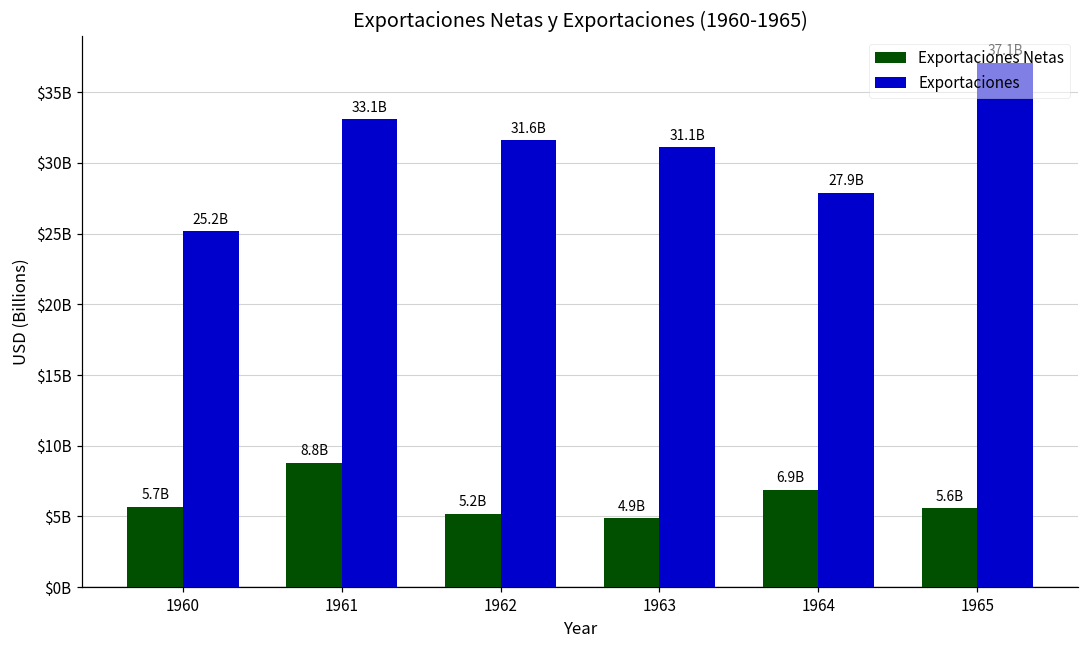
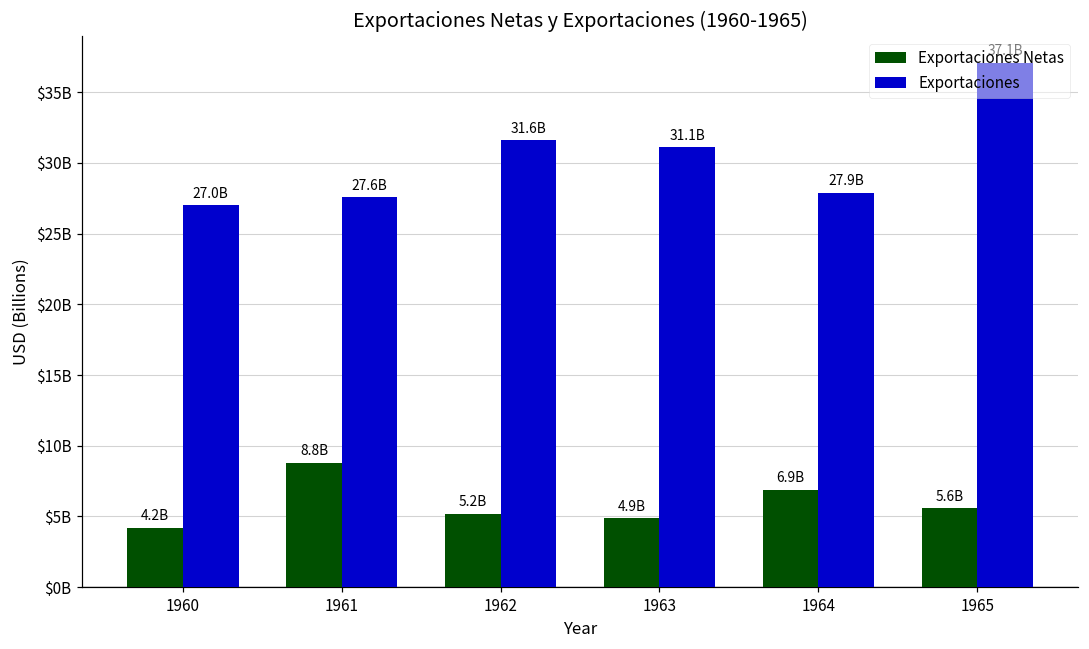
  {
    "Exportaciones Netas": {
-     "1960": "5.7B",
+     "1960": "4.2B",
      "1961": "8.8B",
      "1962": "5.2B",
      "1963": "4.9B",
      "1964": "6.9B",
      "1965": "5.6B"
    },
    "Exportaciones": {
-     "1960": "25.2B",
-     "1961": "33.1B",
+     "1960": "27.0B",
+     "1961": "27.6B",
      "1962": "31.6B",
      "1963": "31.1B",
      "1964": "27.9B"
    }
  }
